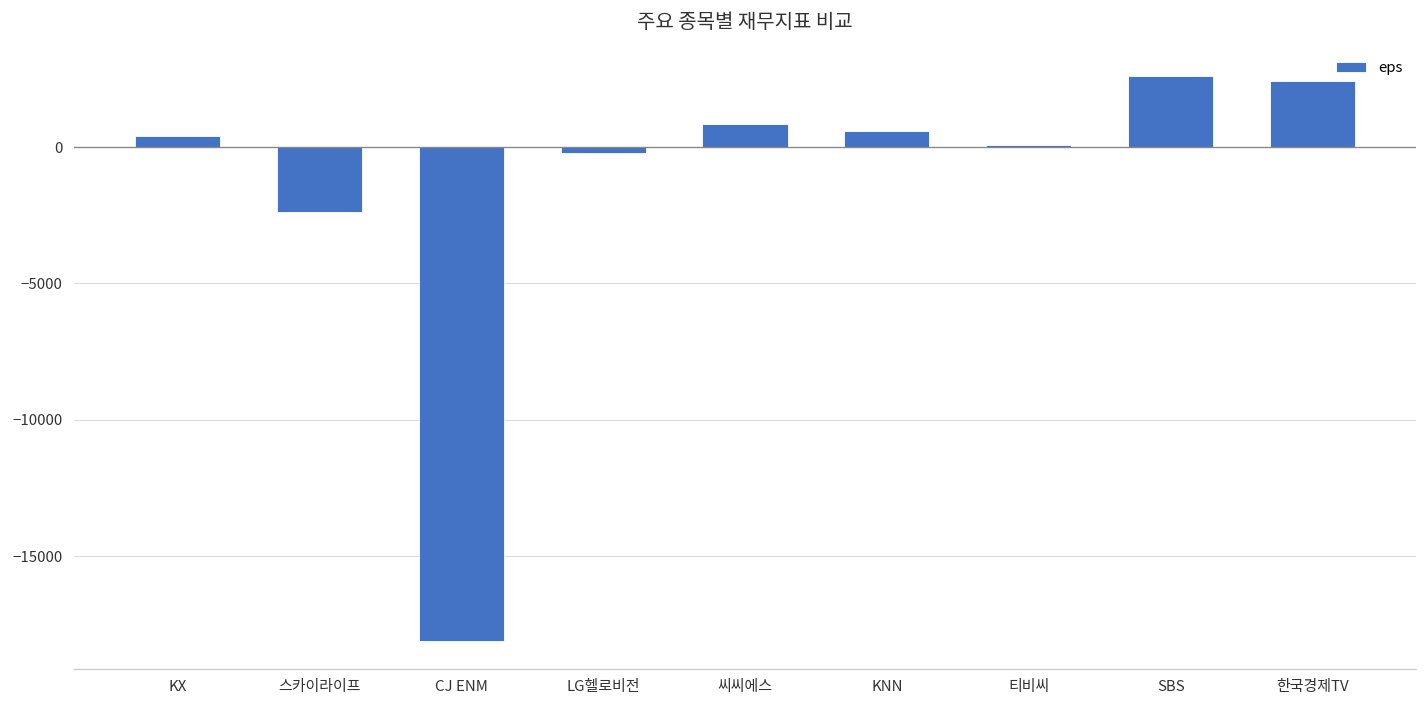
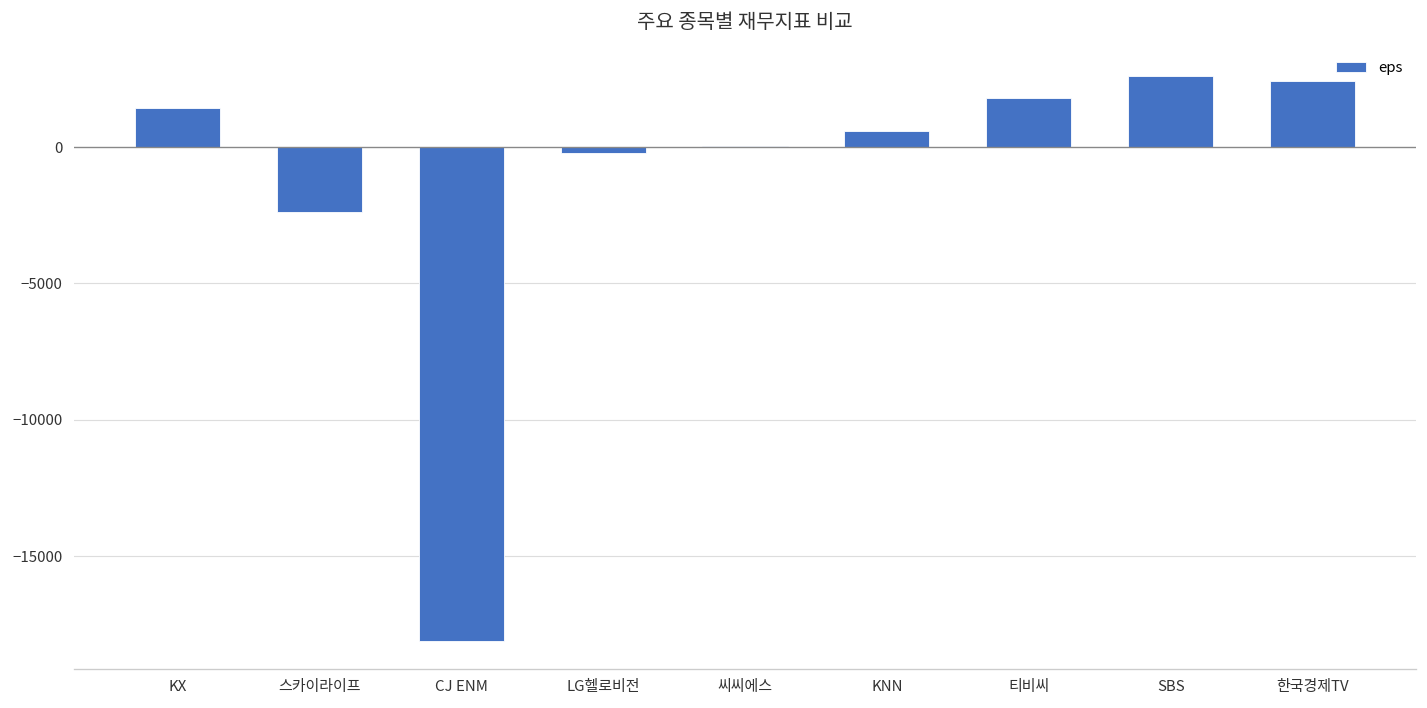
  {
-   "KX": 400,
+   "KX": 1400,
    "스카이라이프": -2400,
    "CJ ENM": -18100,
    "LG헬로비전": -200,
-   "씨씨에스": 900,
+   "씨씨에스": 0,
    "KNN": 600,
-   "티비씨": 100,
+   "티비씨": 1800,
    "SBS": 2600,
    "한국경제TV": 2400
  }
